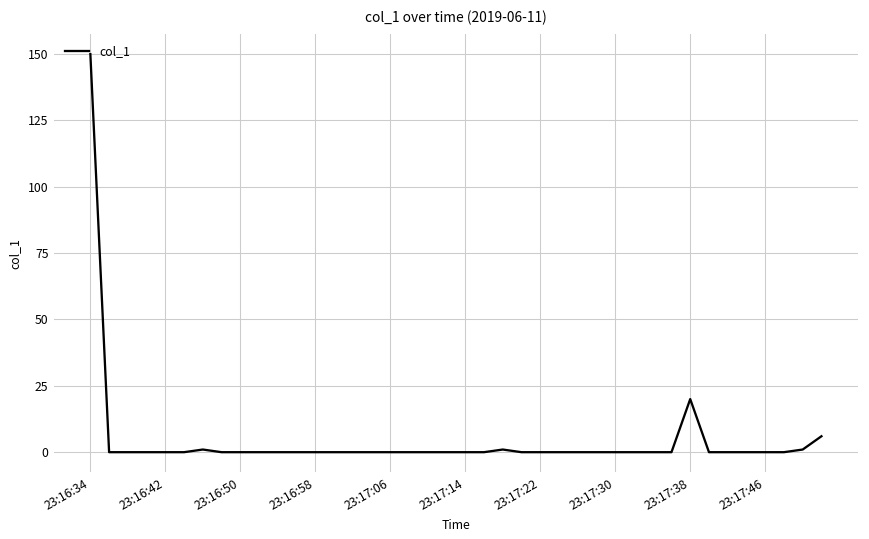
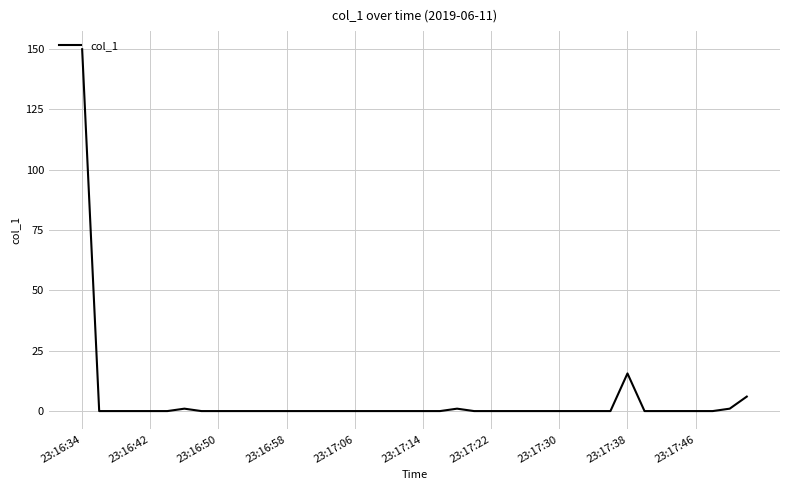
  {
    "23:16:34": 150,
    "23:16:42": 0,
    "23:16:50": 0,
    "23:16:58": 0,
    "23:17:06": 0,
    "23:17:14": 0,
    "23:17:22": 0,
    "23:17:30": 0,
-   "23:17:38": 20,
+   "23:17:38": 16,
    "23:17:46": 0
  }
